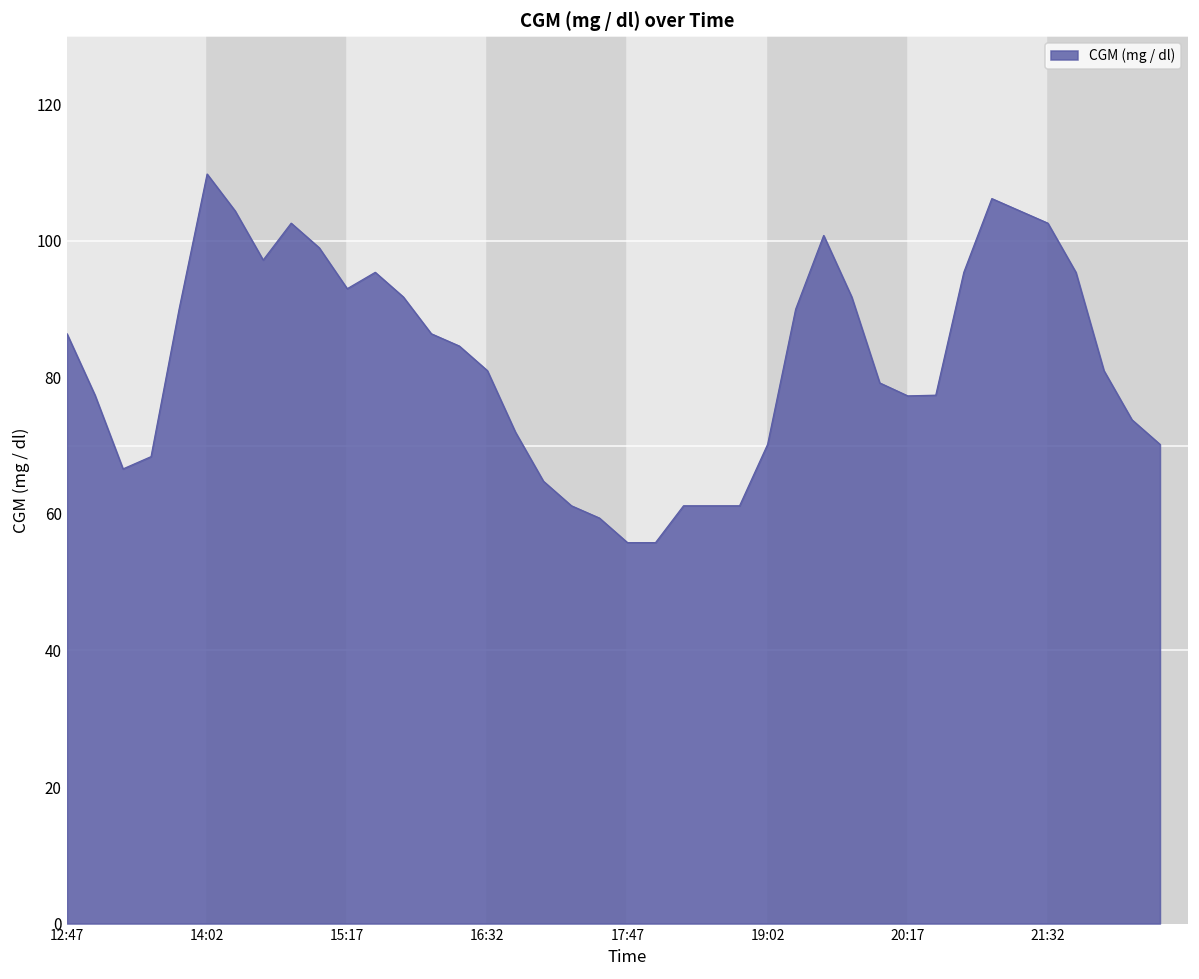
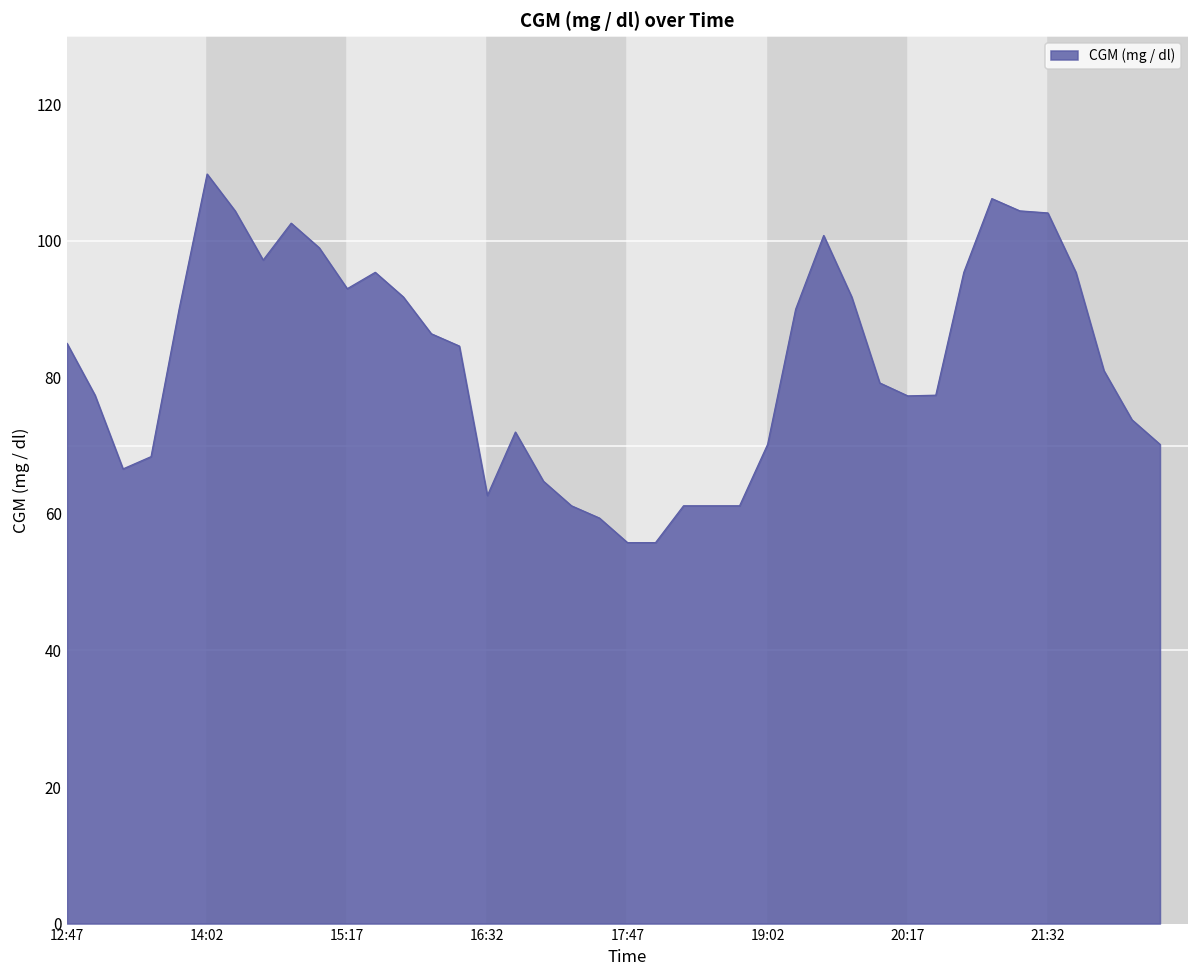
  {
-   "12:47": 86,
+   "12:47": 85,
    "14:02": 110,
    "15:17": 93,
-   "16:32": 81,
+   "16:32": 63,
    "17:47": 56,
    "19:02": 70,
    "20:17": 77,
-   "21:32": 103
+   "21:32": 104
  }
